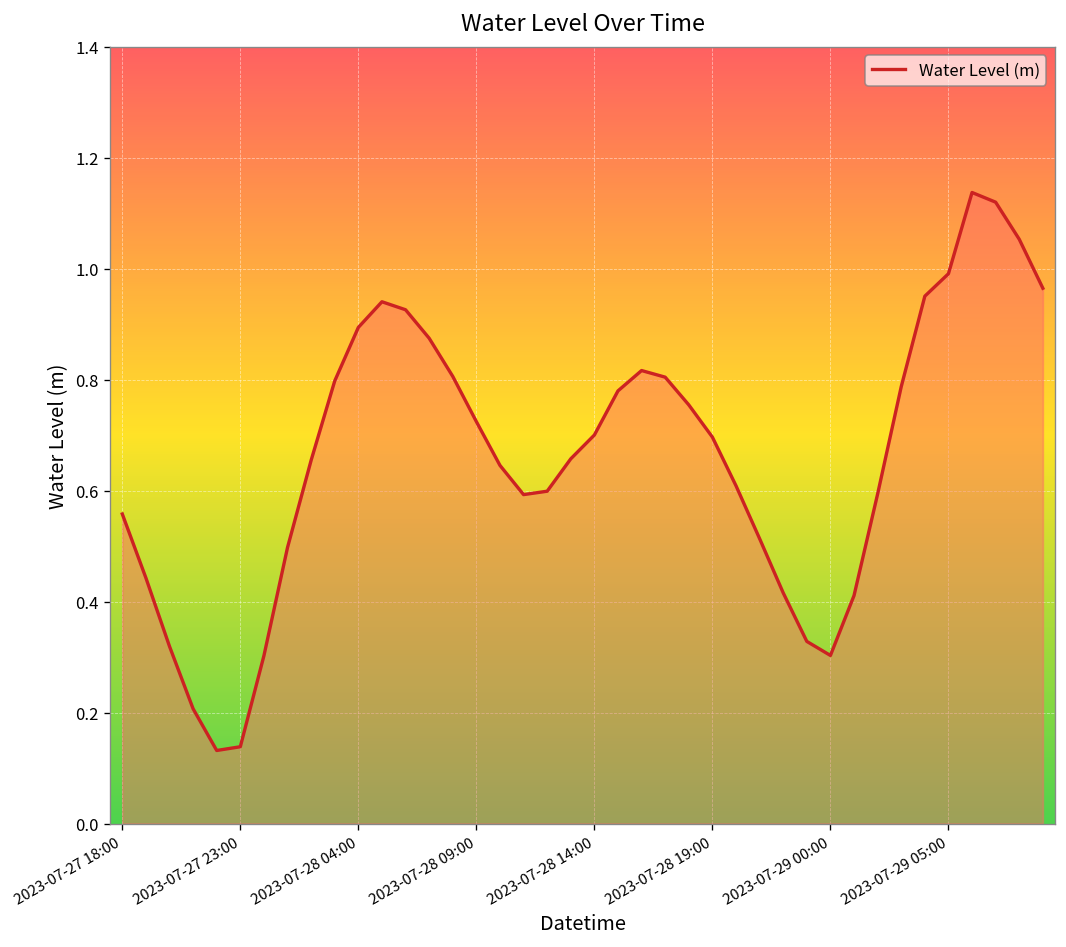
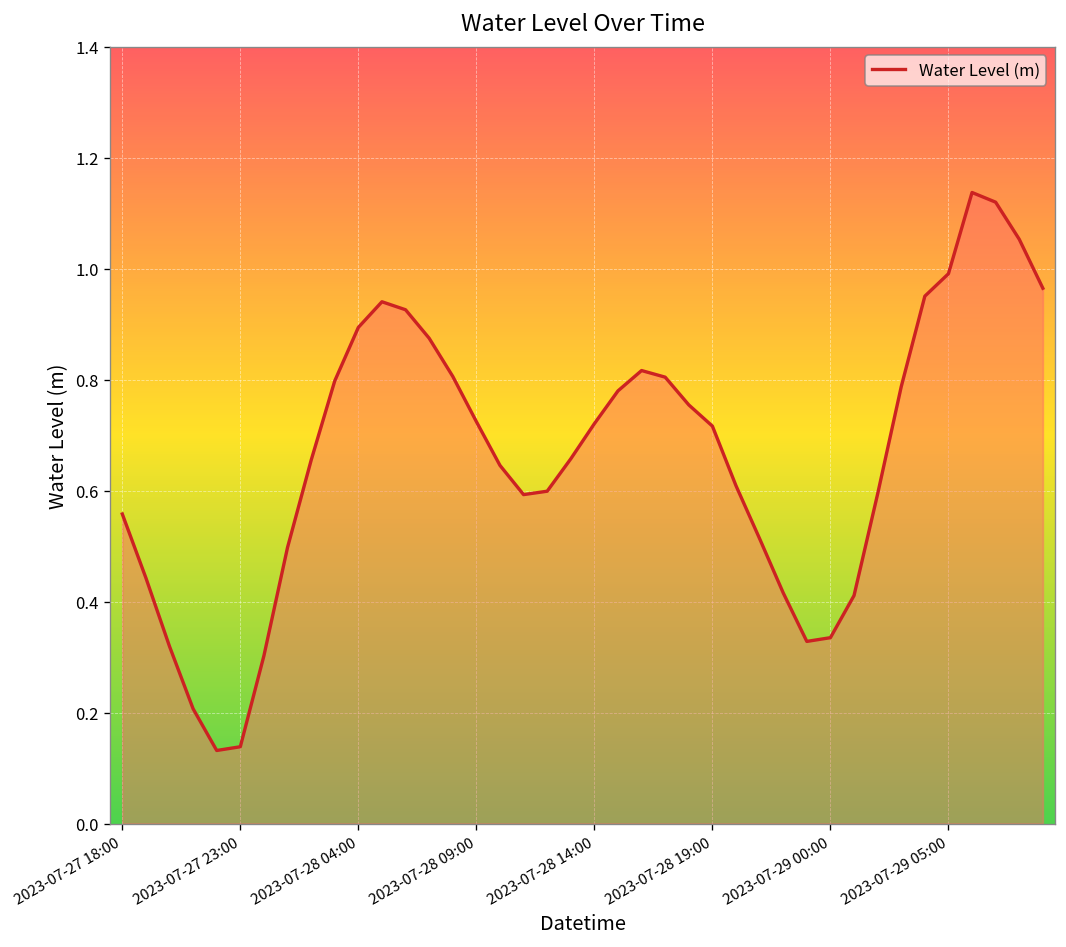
  {
    "2023-07-27 18:00": 0.56,
    "2023-07-27 23:00": 0.14,
    "2023-07-28 04:00": 0.89,
    "2023-07-28 09:00": 0.72,
-   "2023-07-28 14:00": 0.70,
-   "2023-07-28 19:00": 0.70,
-   "2023-07-29 00:00": 0.30,
+   "2023-07-28 14:00": 0.72,
+   "2023-07-28 19:00": 0.72,
+   "2023-07-29 00:00": 0.33,
    "2023-07-29 05:00": 0.99
  }
